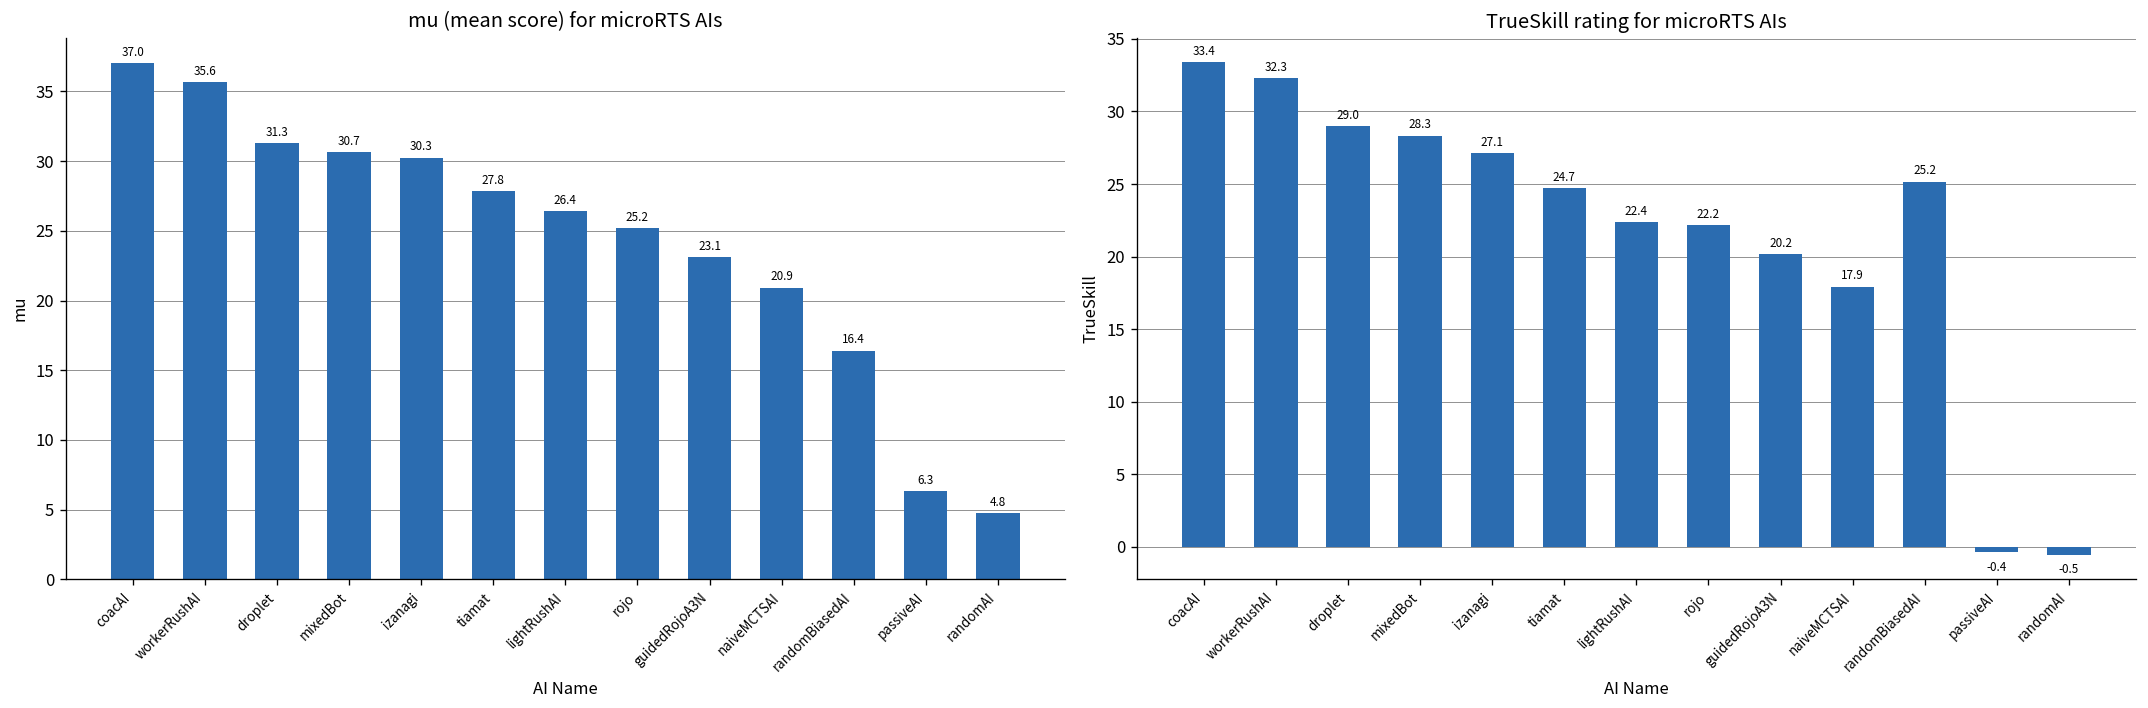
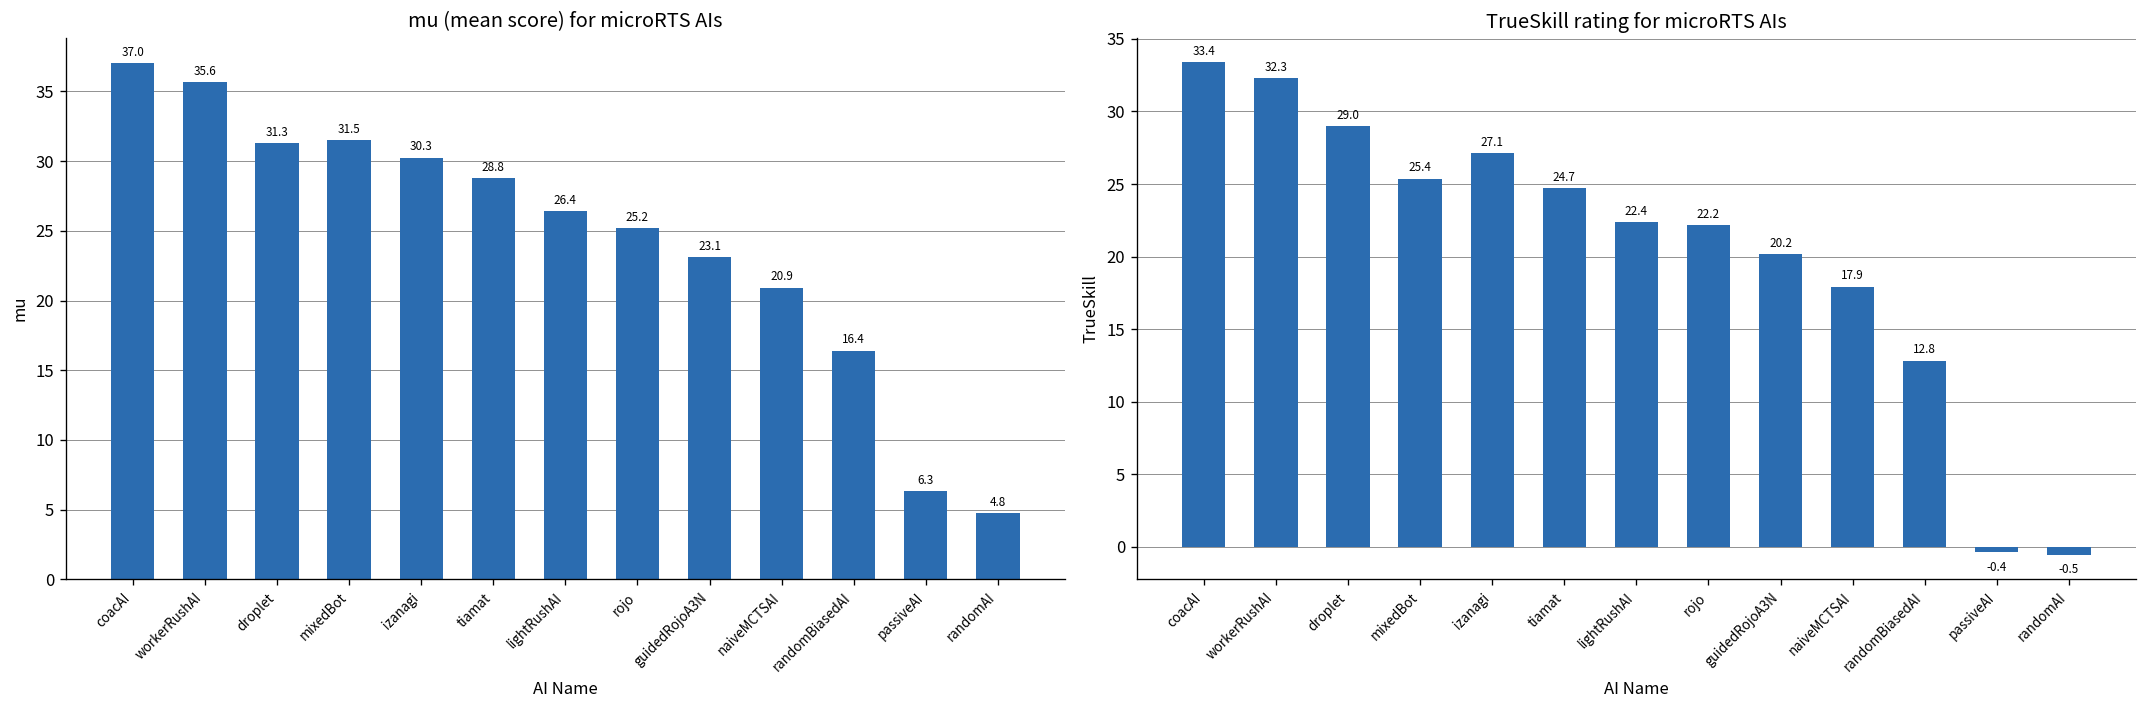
  {
    "mu (mean score) for microRTS AIs": {
      "coacAI": 37.0,
      "workerRushAI": 35.6,
      "droplet": 31.3,
-     "mixedBot": 30.7,
+     "mixedBot": 31.5,
      "izanagi": 30.3,
-     "tiamat": 27.8,
+     "tiamat": 28.8,
      "lightRushAI": 26.4,
      "rojo": 25.2,
      "guidedRojoA3N": 23.1,
      "naiveMCTSAI": 20.9,
      "randomBiasedAI": 16.4,
      "passiveAI": 6.3,
      "randomAI": 4.8
    },
    "TrueSkill rating for microRTS AIs": {
      "coacAI": 33.4,
      "workerRushAI": 32.3,
      "droplet": 29.0,
-     "mixedBot": 28.3,
+     "mixedBot": 25.4,
      "izanagi": 27.1,
      "tiamat": 24.7,
      "lightRushAI": 22.4,
      "rojo": 22.2,
      "guidedRojoA3N": 20.2,
      "naiveMCTSAI": 17.9,
-     "randomBiasedAI": 25.2,
+     "randomBiasedAI": 12.8,
      "passiveAI": -0.4,
      "randomAI": -0.5
    }
  }
